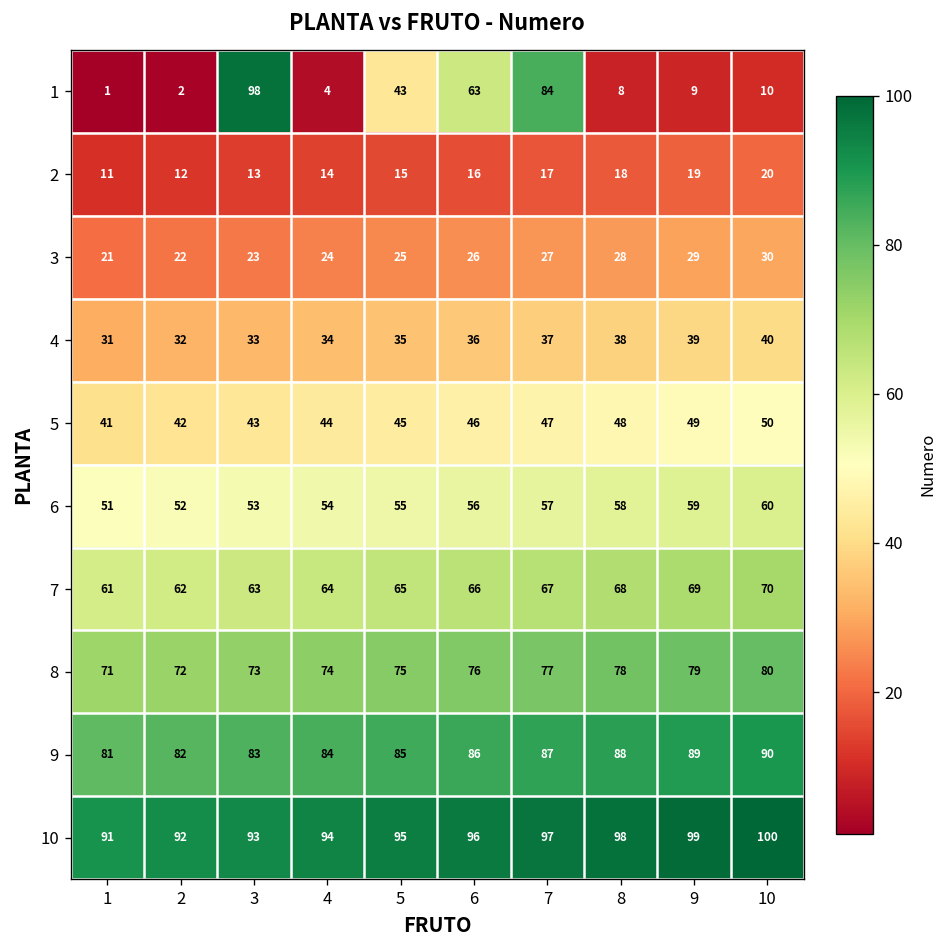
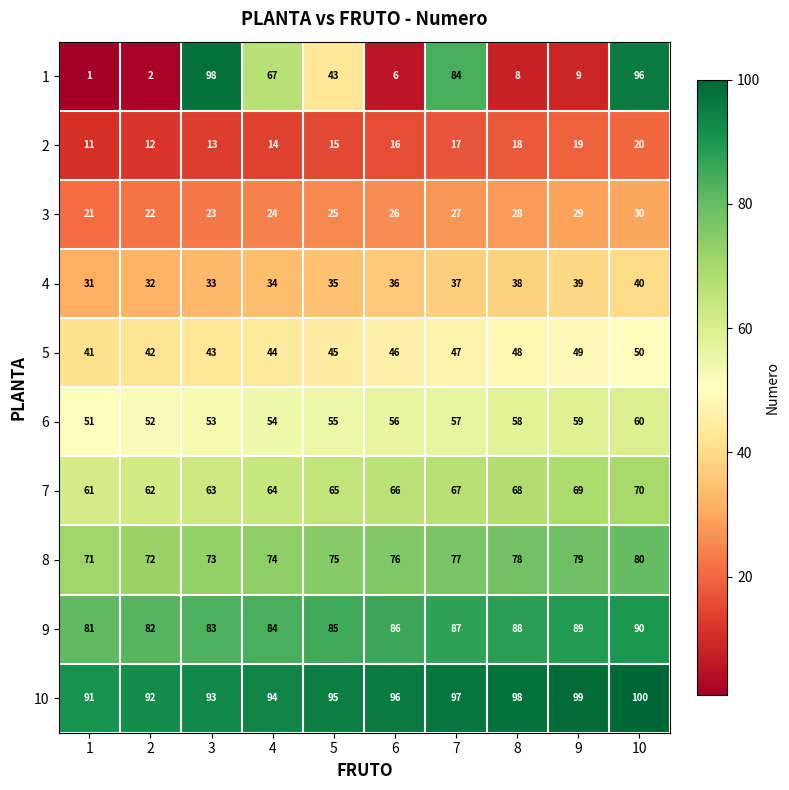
  {
    "1": {
      "1": 1,
      "2": 2,
      "3": 98,
-     "4": 4,
+     "4": 67,
      "5": 43,
-     "6": 63,
+     "6": 6,
      "7": 84,
      "8": 8,
      "9": 9,
-     "10": 10
+     "10": 96
    },
    "2": {
      "1": 11,
      "2": 12,
      "3": 13,
      "4": 14,
      "5": 15,
      "6": 16,
      "7": 17,
      "8": 18,
      "9": 19,
      "10": 20
    },
    "3": {
      "1": 21,
      "2": 22,
      "3": 23,
      "4": 24,
      "5": 25,
      "6": 26,
      "7": 27,
      "8": 28,
      "9": 29,
      "10": 30
    },
    "4": {
      "1": 31,
      "2": 32,
      "3": 33,
      "4": 34,
      "5": 35,
      "6": 36,
      "7": 37,
      "8": 38,
      "9": 39,
      "10": 40
    },
    "5": {
      "1": 41,
      "2": 42,
      "3": 43,
      "4": 44,
      "5": 45,
      "6": 46,
      "7": 47,
      "8": 48,
      "9": 49,
      "10": 50
    },
    "6": {
      "1": 51,
      "2": 52,
      "3": 53,
      "4": 54,
      "5": 55,
      "6": 56,
      "7": 57,
      "8": 58,
      "9": 59,
      "10": 60
    },
    "7": {
      "1": 61,
      "2": 62,
      "3": 63,
      "4": 64,
      "5": 65,
      "6": 66,
      "7": 67,
      "8": 68,
      "9": 69,
      "10": 70
    },
    "8": {
      "1": 71,
      "2": 72,
      "3": 73,
      "4": 74,
      "5": 75,
      "6": 76,
      "7": 77,
      "8": 78,
      "9": 79,
      "10": 80
    },
    "9": {
      "1": 81,
      "2": 82,
      "3": 83,
      "4": 84,
      "5": 85,
      "6": 86,
      "7": 87,
      "8": 88,
      "9": 89,
      "10": 90
    },
    "10": {
      "1": 91,
      "2": 92,
      "3": 93,
      "4": 94,
      "5": 95,
      "6": 96,
      "7": 97,
      "8": 98,
      "9": 99,
      "10": 100
    }
  }
